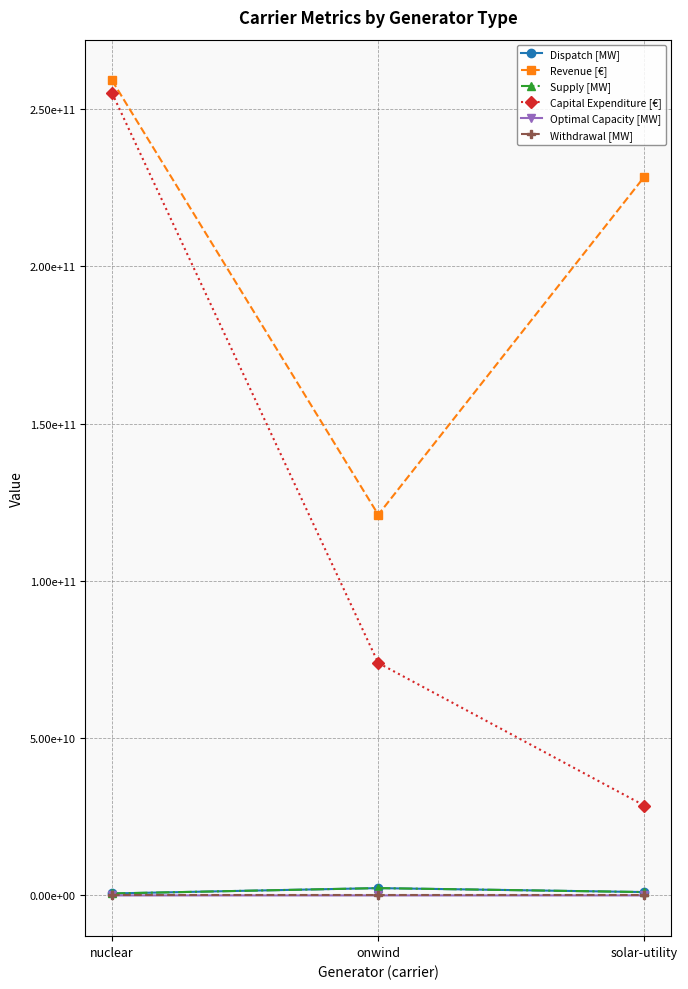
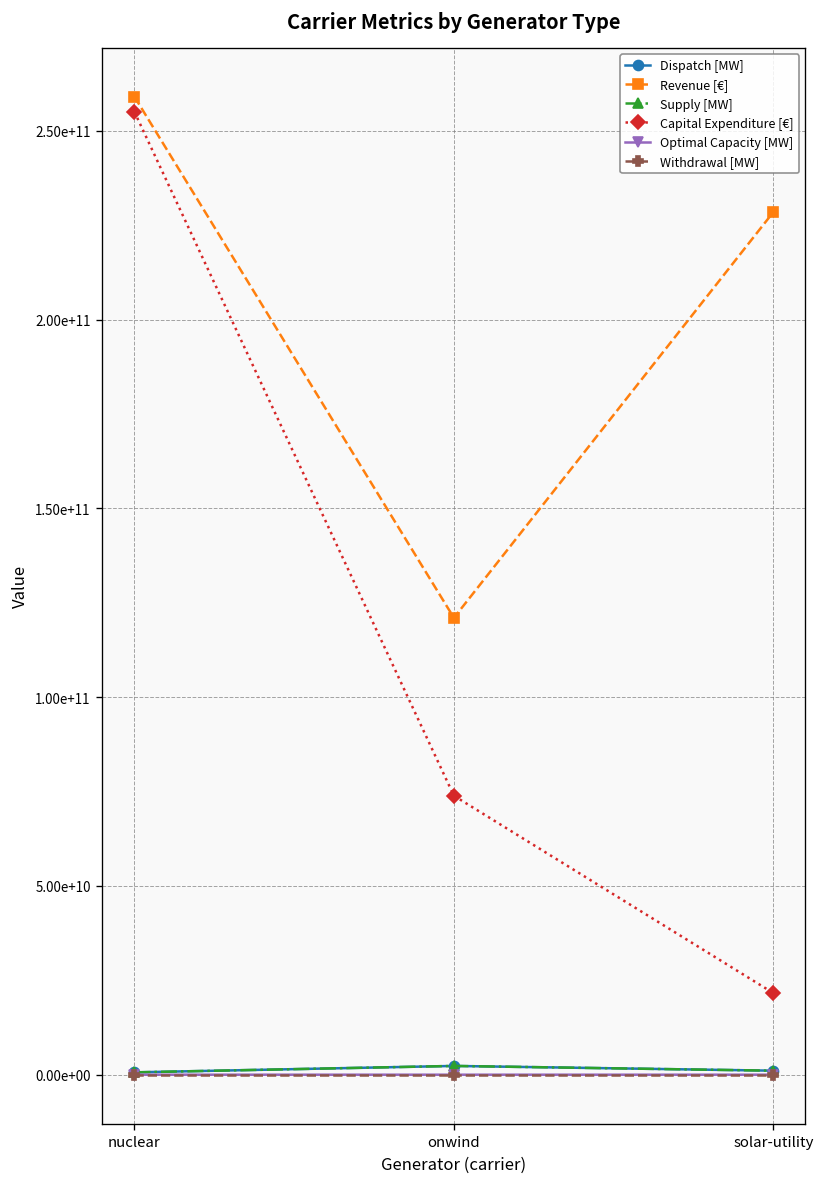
  {
    "Supply [MW]": {
      "onwind": 2000000000,
      "solar-utility": 1000000000
    },
    "Revenue [€]": {
      "nuclear": 259000000000,
      "onwind": 121000000000,
      "solar-utility": 229000000000
    },
    "Capital Expenditure [€]": {
      "nuclear": 255000000000,
      "onwind": 74000000000,
-     "solar-utility": 29000000000
+     "solar-utility": 22000000000
    },
    "Withdrawal [MW]": {
      "onwind": 0,
      "solar-utility": 0
    }
  }
